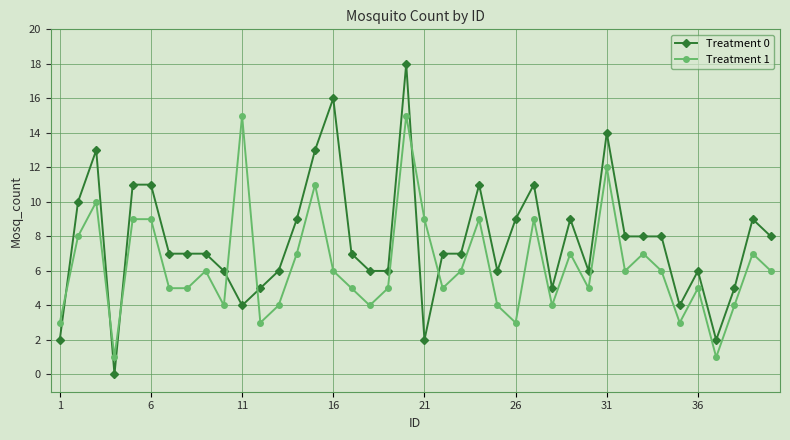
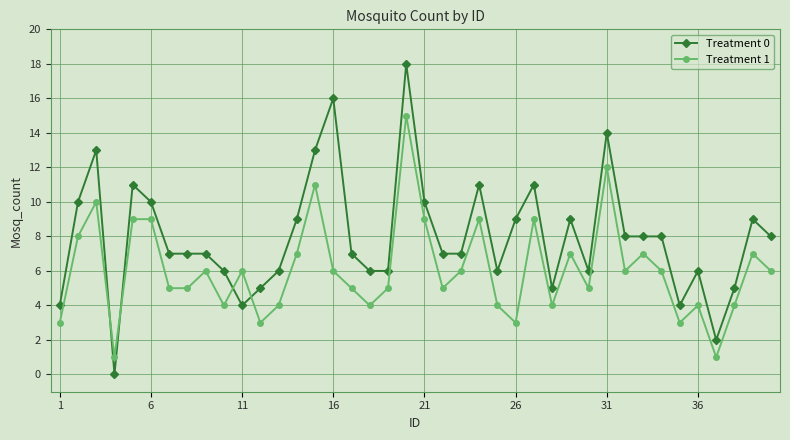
  {
    "Treatment 0": {
-     "1": 2,
-     "6": 11,
+     "1": 4,
+     "6": 10,
      "11": 4,
      "16": 16,
-     "21": 2,
+     "21": 10,
      "26": 9,
      "31": 14,
      "36": 6
    },
    "Treatment 1": {
      "1": 3,
      "6": 9,
-     "11": 15,
+     "11": 6,
      "16": 6,
      "21": 9,
      "26": 3,
      "31": 12,
-     "36": 5
+     "36": 4
    }
  }
